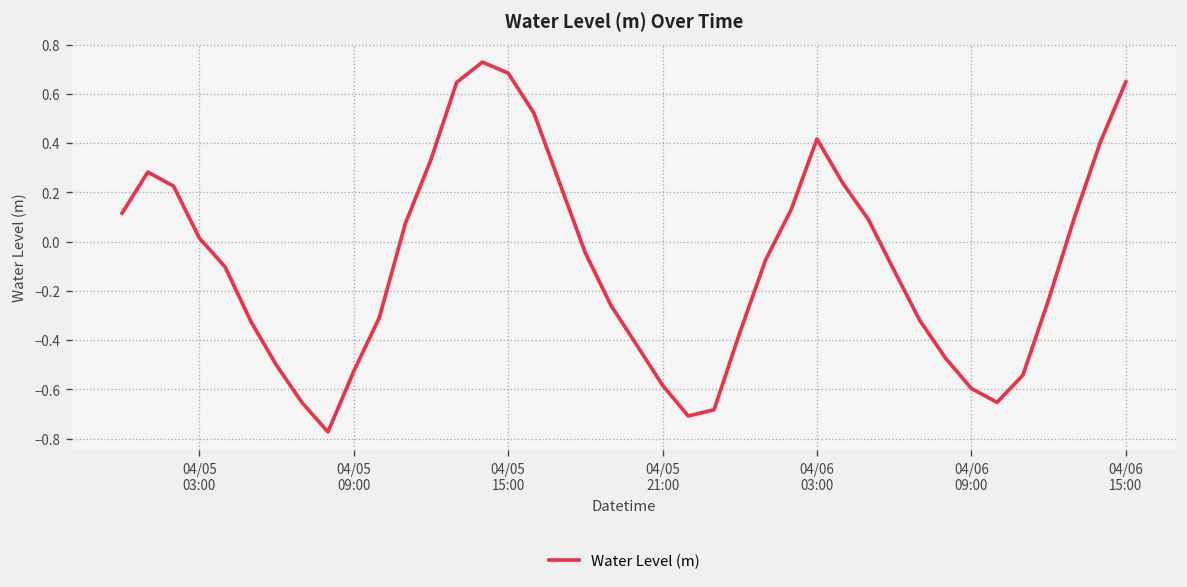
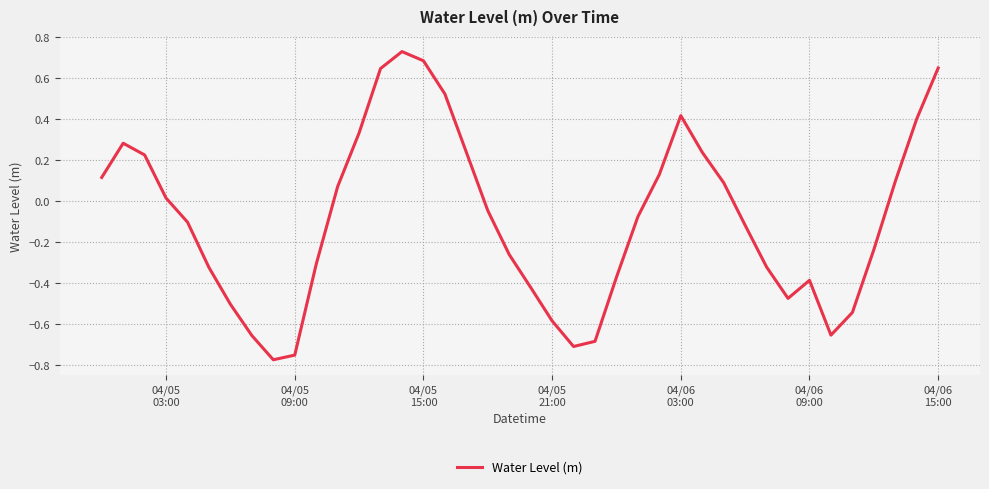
  {
    "04/05 03:00": 0.02,
-   "04/05 09:00": -0.53,
+   "04/05 09:00": -0.75,
    "04/05 15:00": 0.68,
    "04/05 21:00": -0.58,
    "04/06 03:00": 0.42,
-   "04/06 09:00": -0.60,
+   "04/06 09:00": -0.39,
    "04/06 15:00": 0.65
  }
